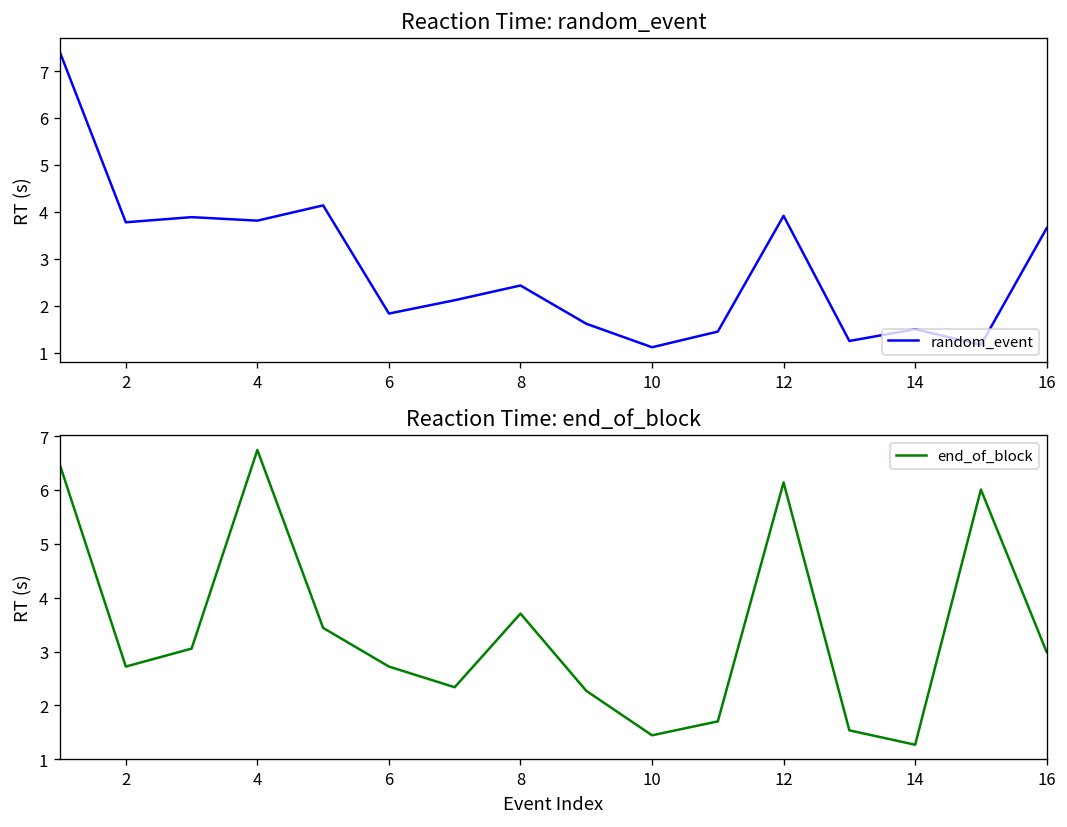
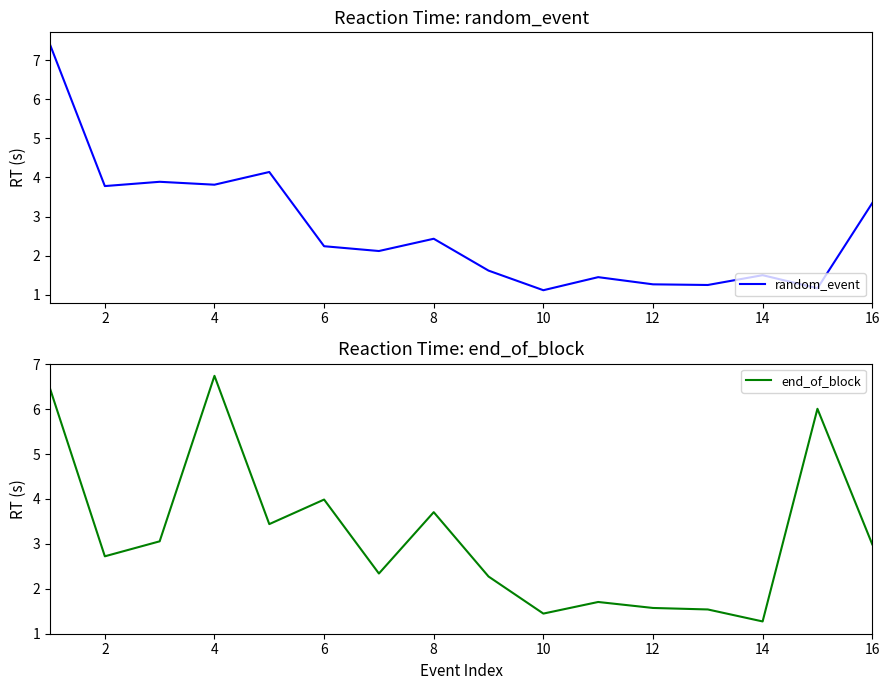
  {
    "Reaction Time: random_event": {
      "2": 3.8,
      "4": 3.8,
-     "6": 1.8,
+     "6": 2.2,
      "8": 2.4,
      "10": 1.1,
-     "12": 3.9,
-     "16": 3.7
+     "12": 1.3,
+     "16": 3.3
    },
    "Reaction Time: end_of_block": {
      "2": 2.7,
      "4": 6.7,
-     "6": 2.7,
+     "6": 4.0,
      "8": 3.7,
      "10": 1.4,
-     "12": 6.1,
+     "12": 1.6,
      "14": 1.3,
      "16": 3.0
    }
  }
